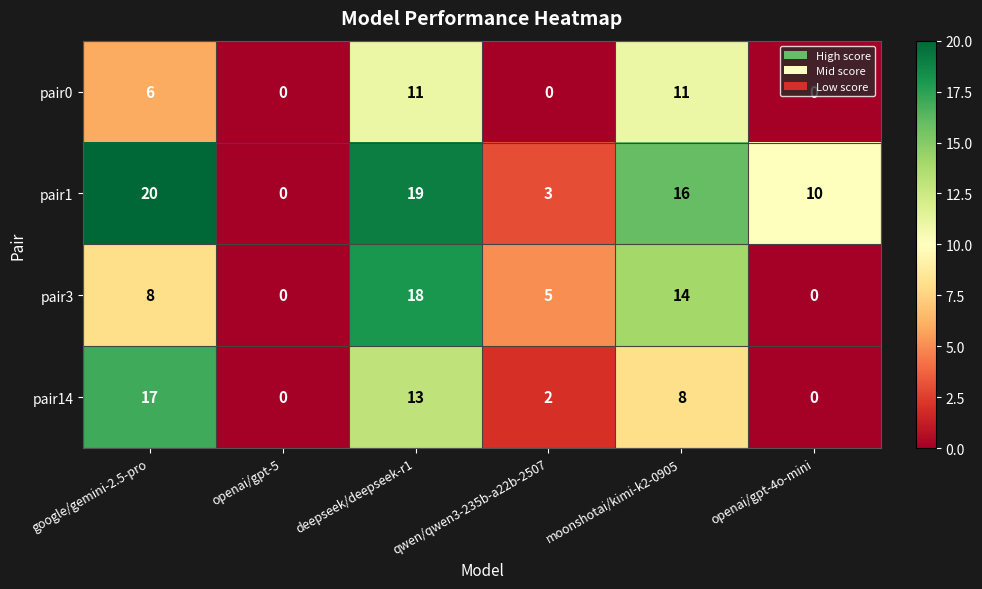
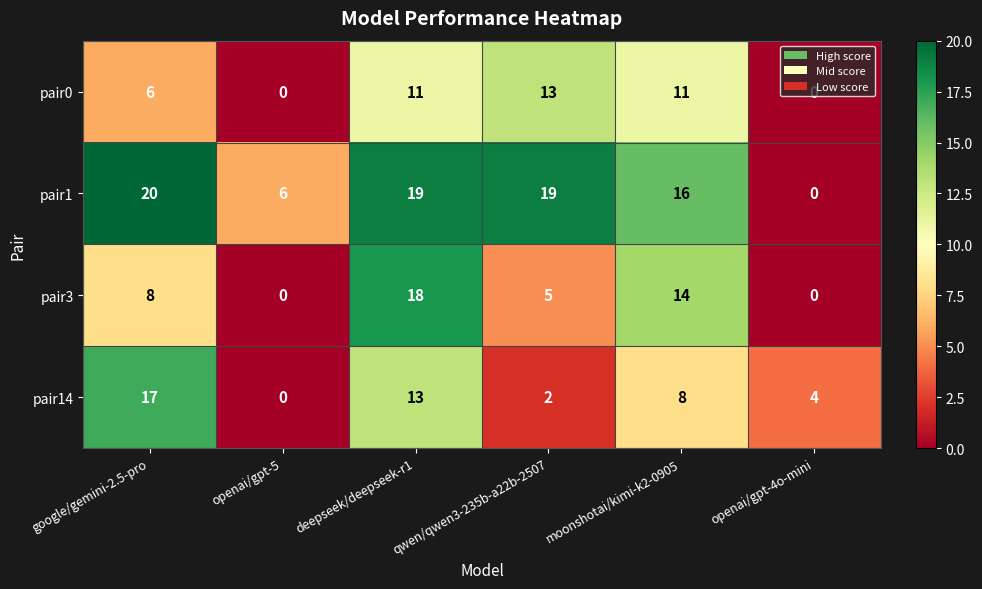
  {
    "pair0": {
      "google/gemini-2.5-pro": 6,
      "openai/gpt-5": 0,
      "deepseek/deepseek-r1": 11,
-     "qwen/qwen3-235b-a22b-2507": 0,
+     "qwen/qwen3-235b-a22b-2507": 13,
      "moonshotai/kimi-k2-0905": 11
    },
    "pair1": {
      "google/gemini-2.5-pro": 20,
-     "openai/gpt-5": 0,
+     "openai/gpt-5": 6,
      "deepseek/deepseek-r1": 19,
-     "qwen/qwen3-235b-a22b-2507": 3,
+     "qwen/qwen3-235b-a22b-2507": 19,
      "moonshotai/kimi-k2-0905": 16,
-     "openai/gpt-4o-mini": 10
+     "openai/gpt-4o-mini": 0
    },
    "pair3": {
      "google/gemini-2.5-pro": 8,
      "openai/gpt-5": 0,
      "deepseek/deepseek-r1": 18,
      "qwen/qwen3-235b-a22b-2507": 5,
      "moonshotai/kimi-k2-0905": 14,
      "openai/gpt-4o-mini": 0
    },
    "pair14": {
      "google/gemini-2.5-pro": 17,
      "openai/gpt-5": 0,
      "deepseek/deepseek-r1": 13,
      "qwen/qwen3-235b-a22b-2507": 2,
      "moonshotai/kimi-k2-0905": 8,
-     "openai/gpt-4o-mini": 0
+     "openai/gpt-4o-mini": 4
    }
  }
